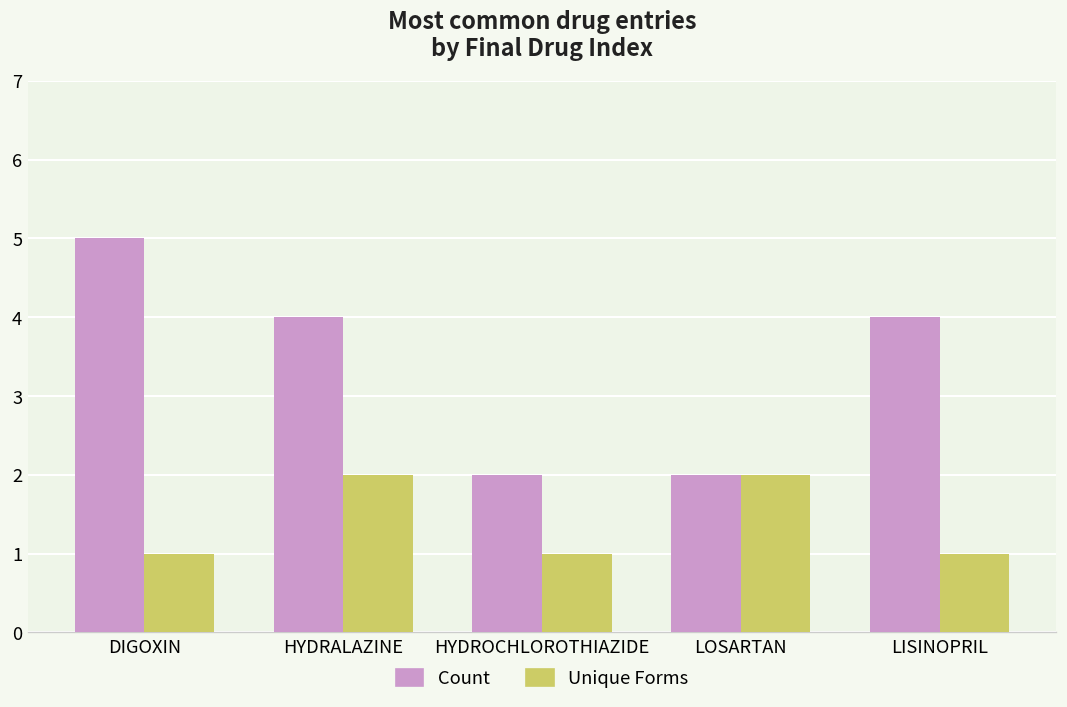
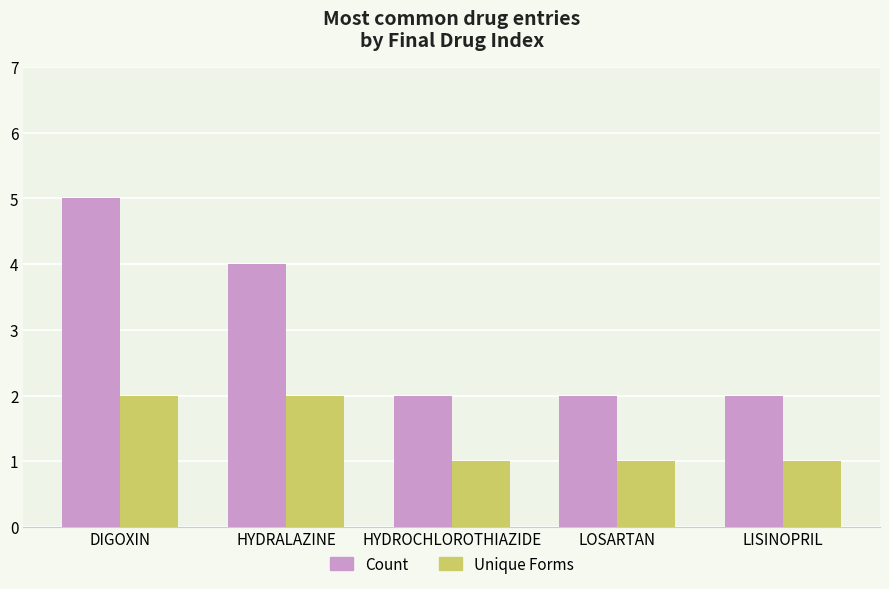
  {
    "Count": {
      "DIGOXIN": 5,
      "HYDRALAZINE": 4,
      "HYDROCHLOROTHIAZIDE": 2,
      "LOSARTAN": 2,
-     "LISINOPRIL": 4
+     "LISINOPRIL": 2
    },
    "Unique Forms": {
-     "DIGOXIN": 1,
+     "DIGOXIN": 2,
      "HYDRALAZINE": 2,
      "HYDROCHLOROTHIAZIDE": 1,
-     "LOSARTAN": 2,
+     "LOSARTAN": 1,
      "LISINOPRIL": 1
    }
  }
